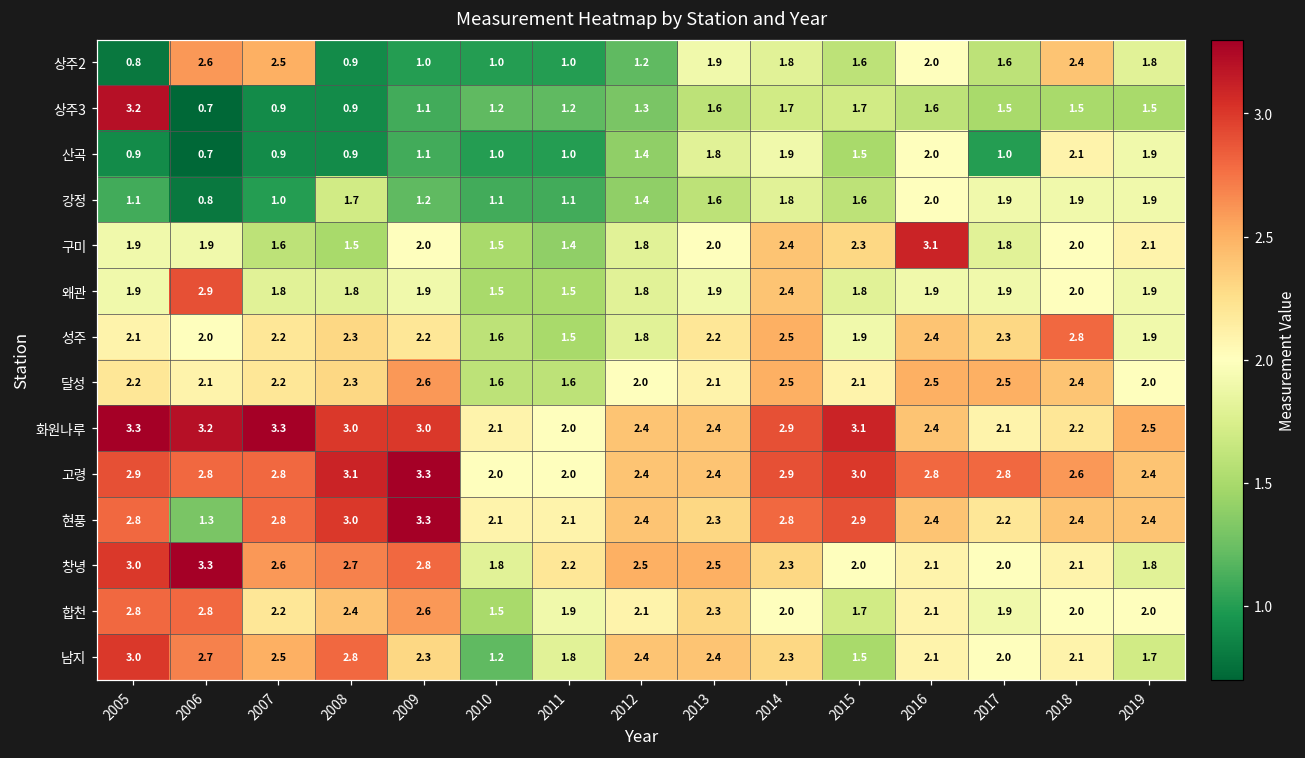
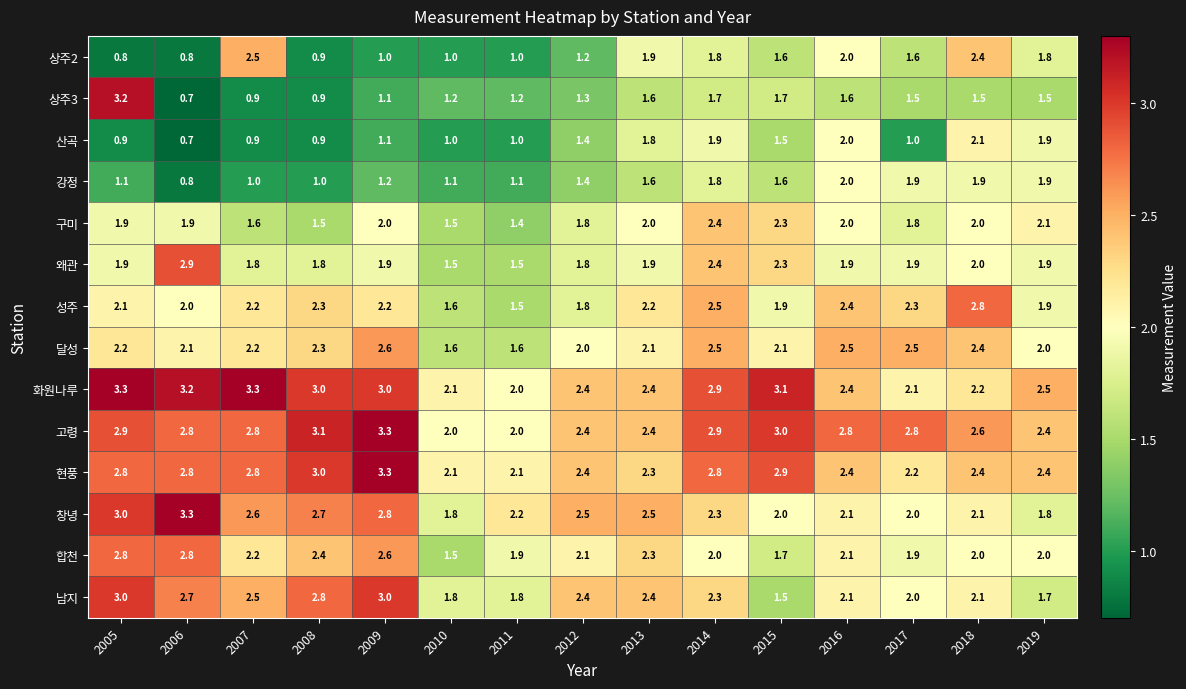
  {
    "상주2": {
      "2005": 0.8,
-     "2006": 2.6,
+     "2006": 0.8,
      "2007": 2.5,
      "2008": 0.9,
      "2009": 1.0,
      "2010": 1.0,
      "2011": 1.0,
      "2012": 1.2,
      "2013": 1.9,
      "2014": 1.8,
      "2015": 1.6,
      "2016": 2.0,
      "2017": 1.6,
      "2018": 2.4,
      "2019": 1.8
    },
    "강정": {
      "2005": 1.1,
      "2006": 0.8,
      "2007": 1.0,
-     "2008": 1.7,
+     "2008": 1.0,
      "2009": 1.2,
      "2010": 1.1,
      "2011": 1.1,
      "2012": 1.4,
      "2013": 1.6,
      "2014": 1.8,
      "2015": 1.6,
      "2016": 2.0,
      "2017": 1.9,
      "2018": 1.9,
      "2019": 1.9
    },
    "구미": {
      "2005": 1.9,
      "2006": 1.9,
      "2007": 1.6,
      "2008": 1.5,
      "2009": 2.0,
      "2010": 1.5,
      "2011": 1.4,
      "2012": 1.8,
      "2013": 2.0,
      "2014": 2.4,
      "2015": 2.3,
-     "2016": 3.1,
+     "2016": 2.0,
      "2017": 1.8,
      "2018": 2.0,
      "2019": 2.1
    },
    "왜관": {
      "2005": 1.9,
      "2006": 2.9,
      "2007": 1.8,
      "2008": 1.8,
      "2009": 1.9,
      "2010": 1.5,
      "2011": 1.5,
      "2012": 1.8,
      "2013": 1.9,
      "2014": 2.4,
-     "2015": 1.8,
+     "2015": 2.3,
      "2016": 1.9,
      "2017": 1.9,
      "2018": 2.0,
      "2019": 1.9
    },
    "현풍": {
      "2005": 2.8,
-     "2006": 1.3,
+     "2006": 2.8,
      "2007": 2.8,
      "2008": 3.0,
      "2009": 3.3,
      "2010": 2.1,
      "2011": 2.1,
      "2012": 2.4,
      "2013": 2.3,
      "2014": 2.8,
      "2015": 2.9,
      "2016": 2.4,
      "2017": 2.2,
      "2018": 2.4,
      "2019": 2.4
    },
    "남지": {
      "2005": 3.0,
      "2006": 2.7,
      "2007": 2.5,
      "2008": 2.8,
-     "2009": 2.3,
-     "2010": 1.2,
+     "2009": 3.0,
+     "2010": 1.8,
      "2011": 1.8,
      "2012": 2.4,
      "2013": 2.4,
      "2014": 2.3,
      "2015": 1.5,
      "2016": 2.1,
      "2017": 2.0,
      "2018": 2.1,
      "2019": 1.7
    }
  }
